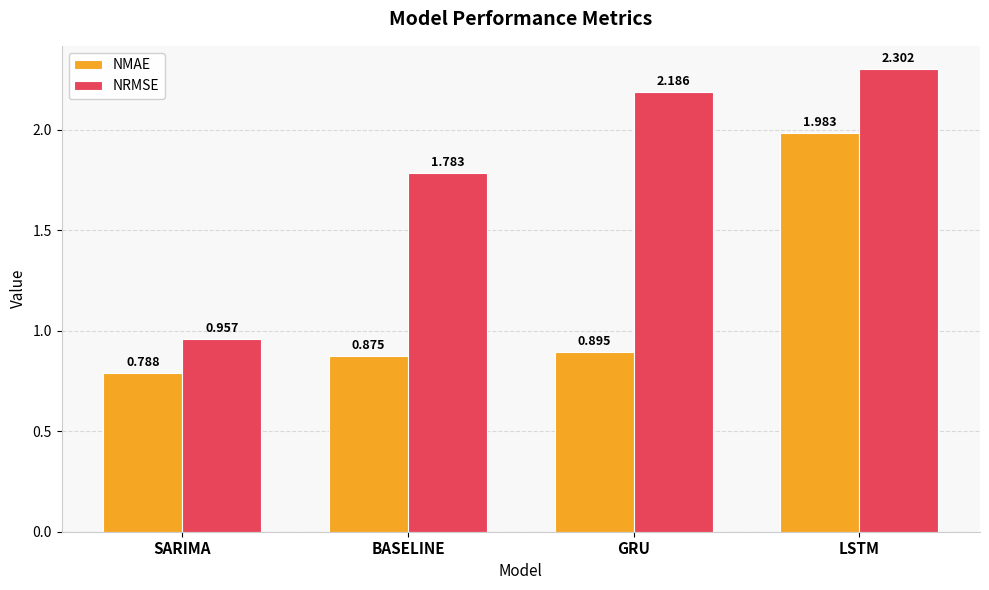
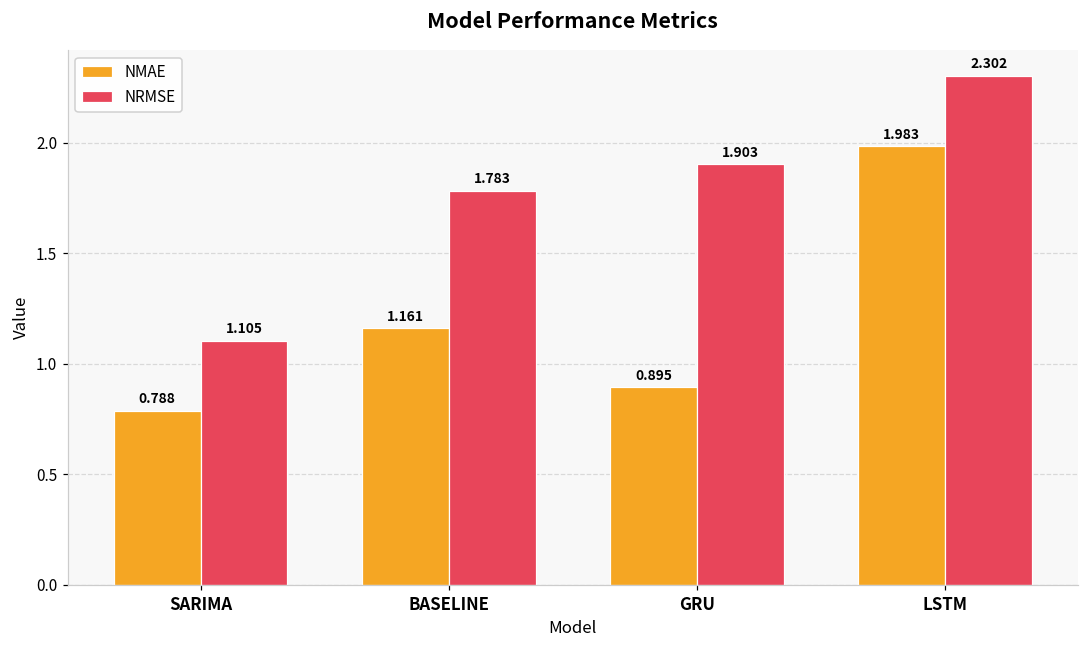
  {
    "NMAE": {
      "SARIMA": 0.788,
-     "BASELINE": 0.875,
+     "BASELINE": 1.161,
      "GRU": 0.895,
      "LSTM": 1.983
    },
    "NRMSE": {
-     "SARIMA": 0.957,
+     "SARIMA": 1.105,
      "BASELINE": 1.783,
-     "GRU": 2.186,
+     "GRU": 1.903,
      "LSTM": 2.302
    }
  }
